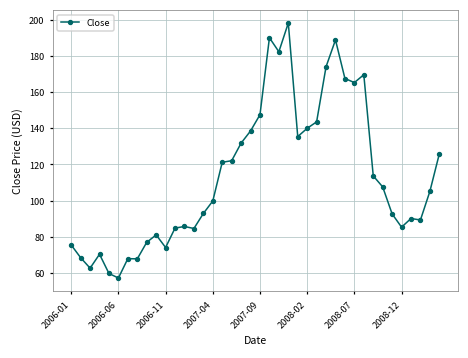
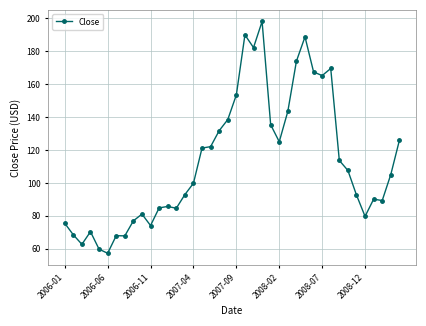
  {
    "2006-01": 76,
    "2006-06": 57,
    "2006-11": 74,
    "2007-04": 100,
-   "2007-09": 147,
-   "2008-02": 140,
+   "2007-09": 153,
+   "2008-02": 125,
    "2008-07": 165,
-   "2008-12": 85
+   "2008-12": 80
  }
